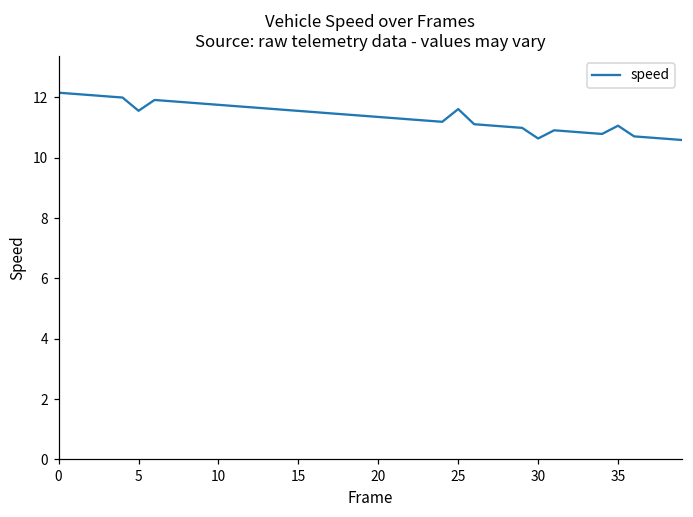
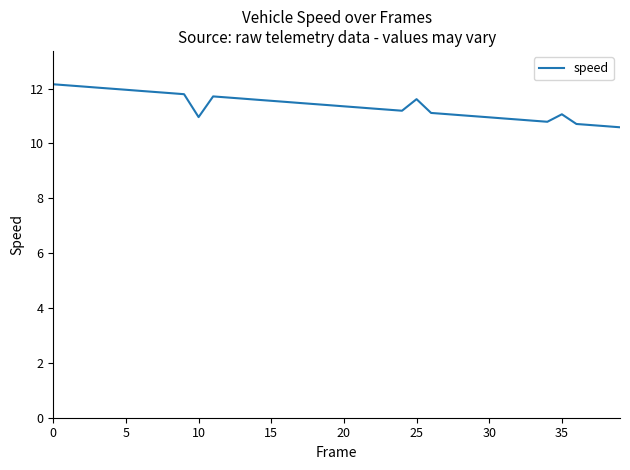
  {
    "0": 12.2,
-   "5": 11.6,
-   "10": 11.8,
+   "5": 12.0,
+   "10": 11.0,
    "15": 11.6,
    "20": 11.4,
    "25": 11.6,
-   "30": 10.6,
+   "30": 10.9,
    "35": 11.1
  }
